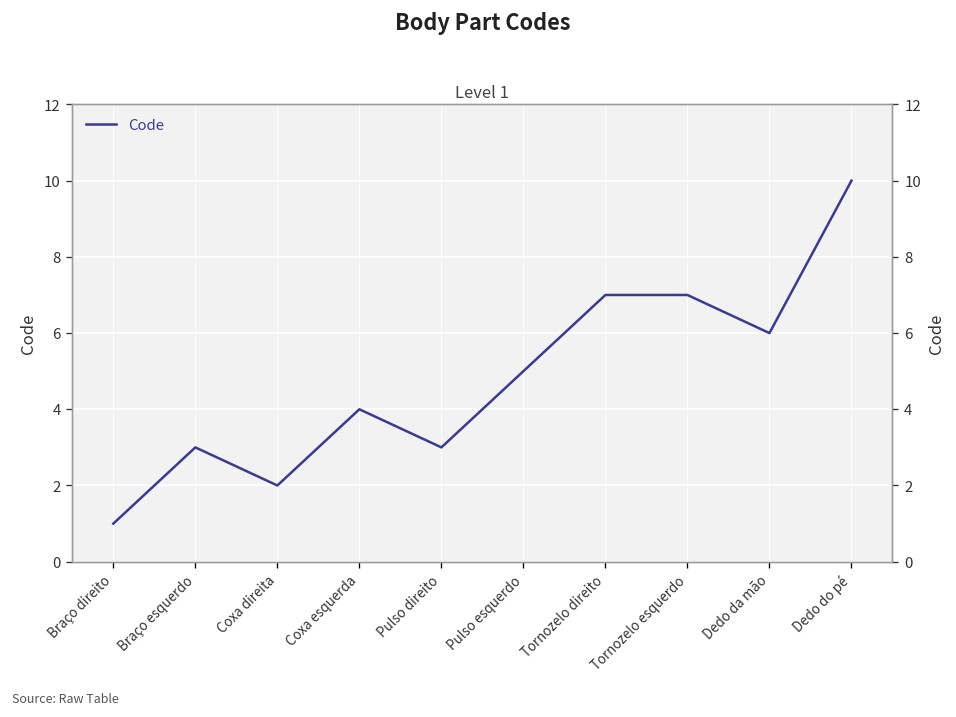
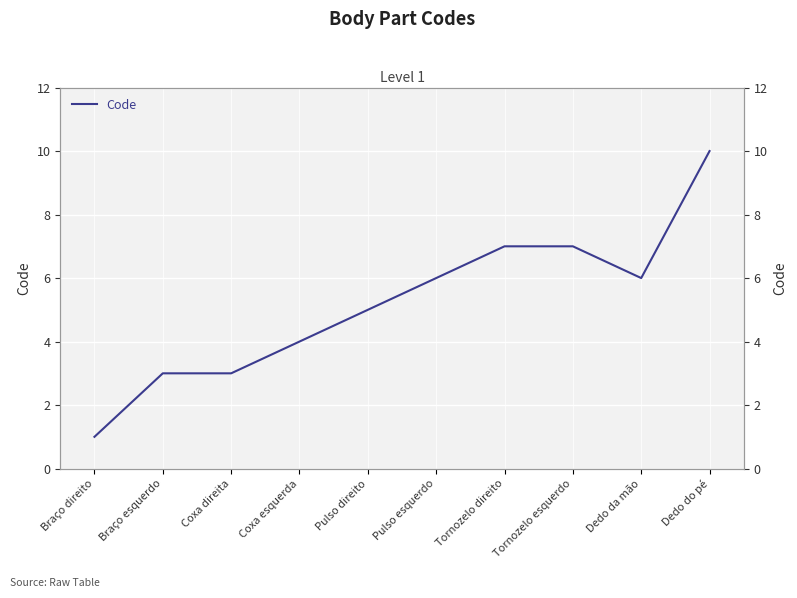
  {
    "Braço direito": 1,
    "Braço esquerdo": 3,
-   "Coxa direita": 2,
+   "Coxa direita": 3,
    "Coxa esquerda": 4,
-   "Pulso direito": 3,
-   "Pulso esquerdo": 5,
+   "Pulso direito": 5,
+   "Pulso esquerdo": 6,
    "Tornozelo direito": 7,
    "Tornozelo esquerdo": 7,
    "Dedo da mão": 6,
    "Dedo do pé": 10
  }
